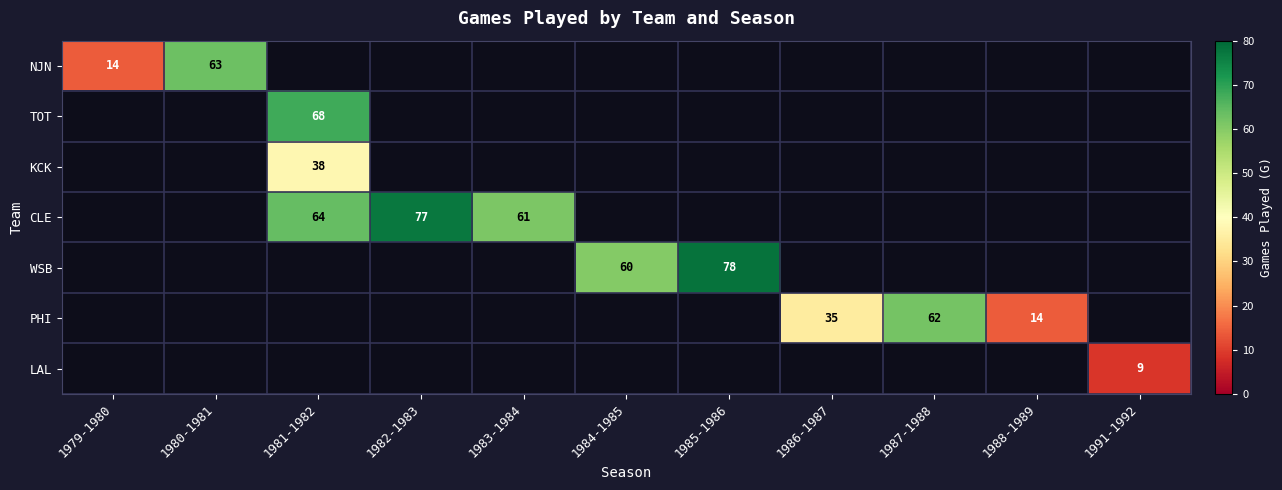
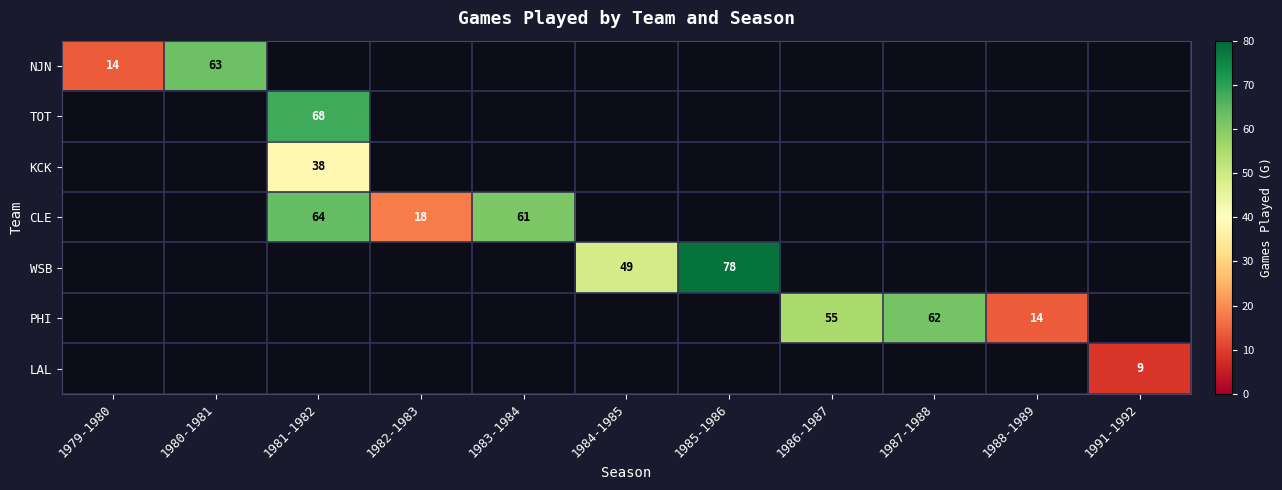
  {
    "NJN": {
      "1979-1980": 14,
      "1980-1981": 63
    },
    "TOT": {
      "1981-1982": 68
    },
    "KCK": {
      "1981-1982": 38
    },
    "CLE": {
      "1981-1982": 64,
-     "1982-1983": 77,
+     "1982-1983": 18,
      "1983-1984": 61
    },
    "WSB": {
-     "1984-1985": 60,
+     "1984-1985": 49,
      "1985-1986": 78
    },
    "PHI": {
-     "1986-1987": 35,
+     "1986-1987": 55,
      "1987-1988": 62,
      "1988-1989": 14
    },
    "LAL": {
      "1991-1992": 9
    }
  }
